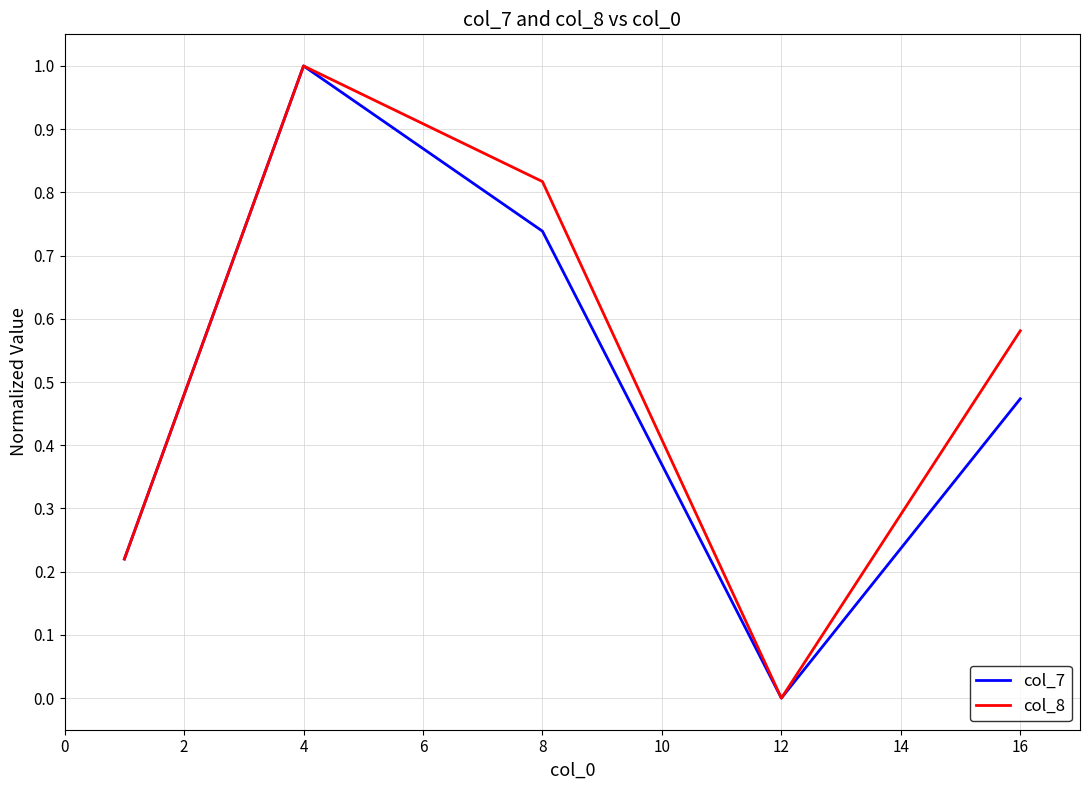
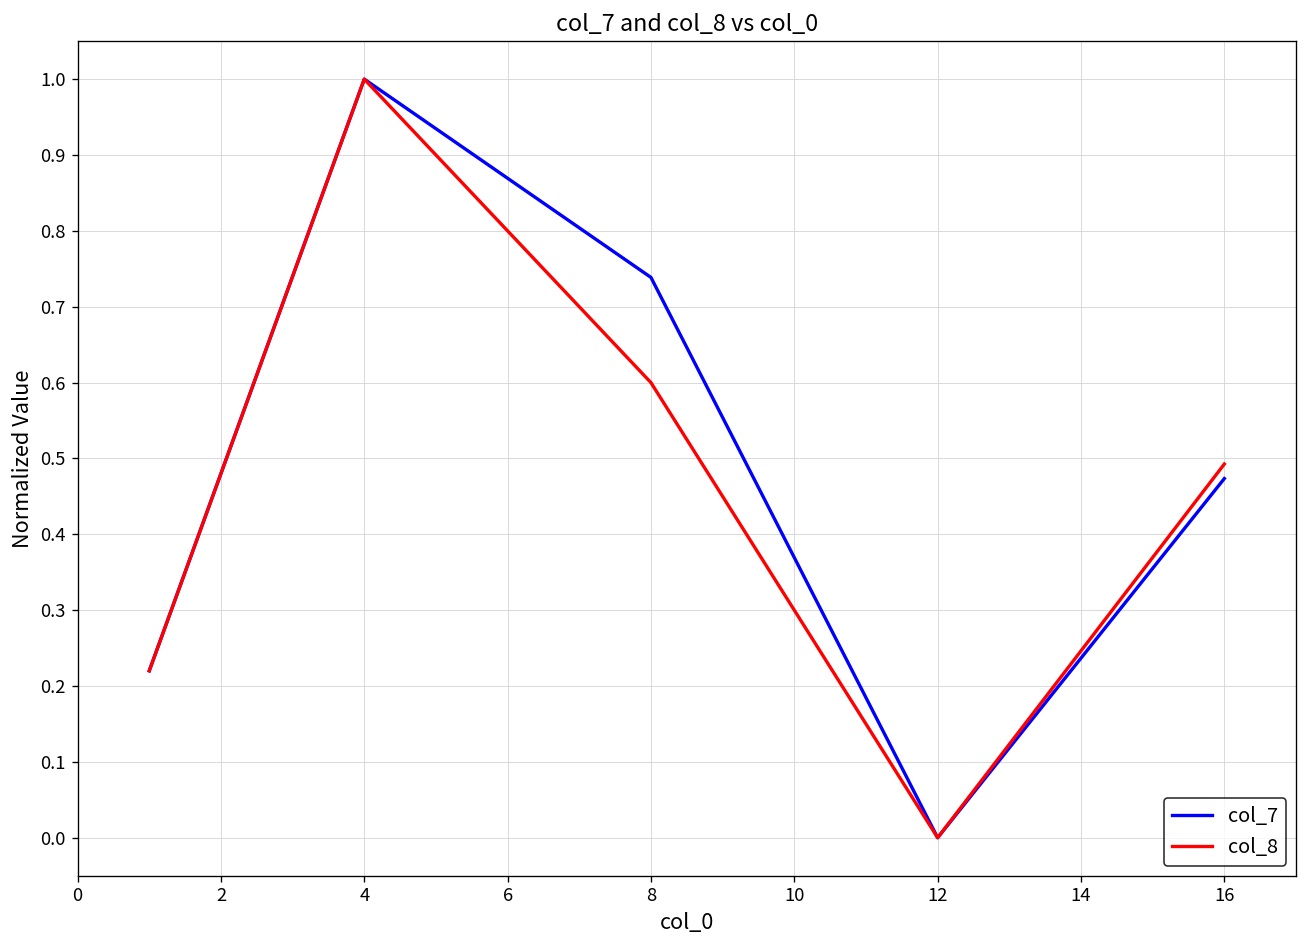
  {
    "col_7": {
      "8": 0.74,
      "16": 0.47
    },
    "col_8": {
-     "8": 0.82,
-     "16": 0.58
+     "8": 0.60,
+     "16": 0.49
    }
  }
